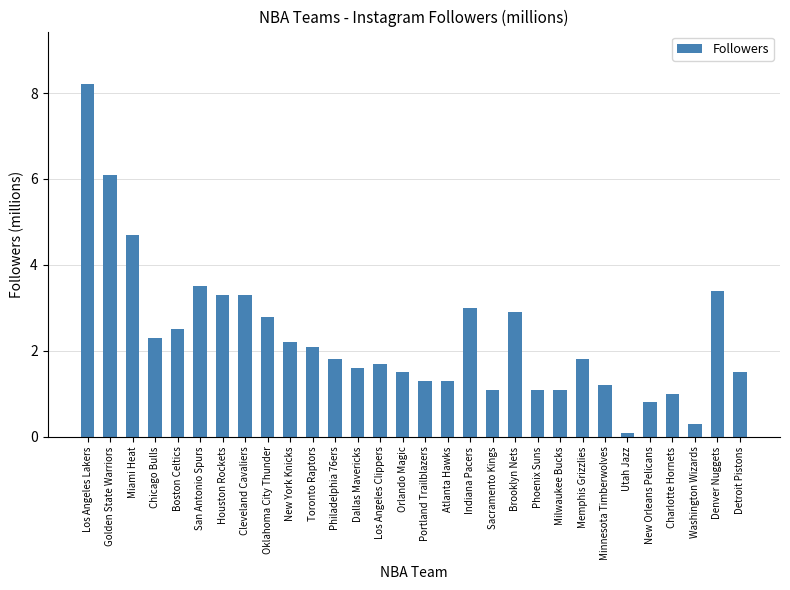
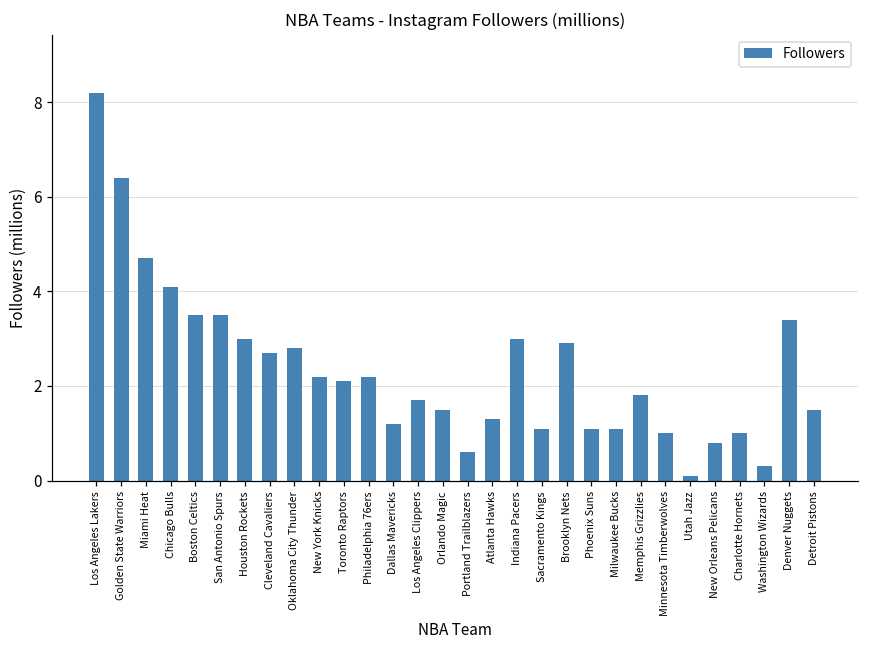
  {
    "Los Angeles Lakers": 8.2,
-   "Golden State Warriors": 6.1,
+   "Golden State Warriors": 6.4,
    "Miami Heat": 4.7,
-   "Chicago Bulls": 2.3,
-   "Boston Celtics": 2.5,
+   "Chicago Bulls": 4.1,
+   "Boston Celtics": 3.5,
    "San Antonio Spurs": 3.5,
-   "Houston Rockets": 3.3,
-   "Cleveland Cavaliers": 3.3,
+   "Houston Rockets": 3.0,
+   "Cleveland Cavaliers": 2.7,
    "Oklahoma City Thunder": 2.8,
    "New York Knicks": 2.2,
    "Toronto Raptors": 2.1,
-   "Philadelphia 76ers": 1.8,
-   "Dallas Mavericks": 1.6,
+   "Philadelphia 76ers": 2.2,
+   "Dallas Mavericks": 1.2,
    "Los Angeles Clippers": 1.7,
    "Orlando Magic": 1.5,
-   "Portland Trailblazers": 1.3,
+   "Portland Trailblazers": 0.6,
    "Atlanta Hawks": 1.3,
    "Indiana Pacers": 3.0,
    "Sacramento Kings": 1.1,
    "Brooklyn Nets": 2.9,
    "Phoenix Suns": 1.1,
    "Milwaukee Bucks": 1.1,
    "Memphis Grizzlies": 1.8,
-   "Minnesota Timberwolves": 1.2,
+   "Minnesota Timberwolves": 1.0,
    "Utah Jazz": 0.1,
    "New Orleans Pelicans": 0.8,
    "Charlotte Hornets": 1.0,
    "Washington Wizards": 0.3,
    "Denver Nuggets": 3.4,
    "Detroit Pistons": 1.5
  }
